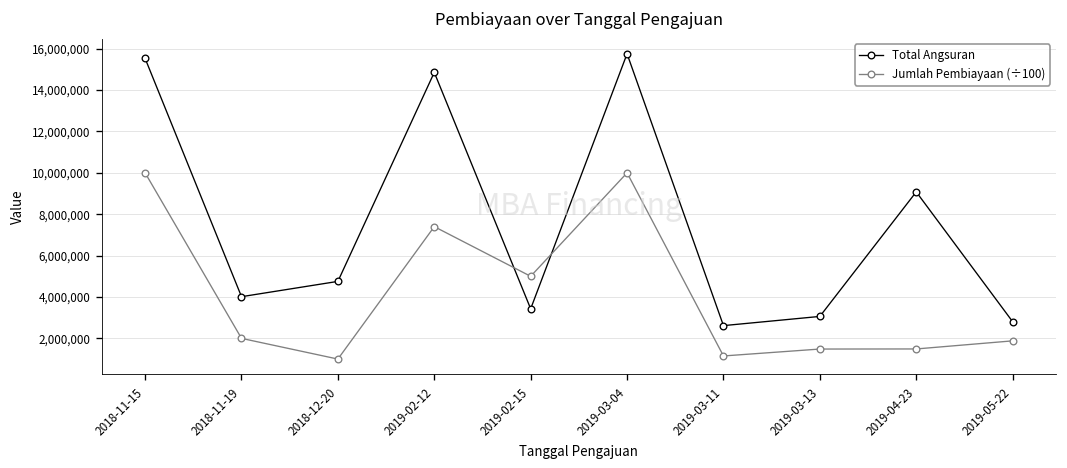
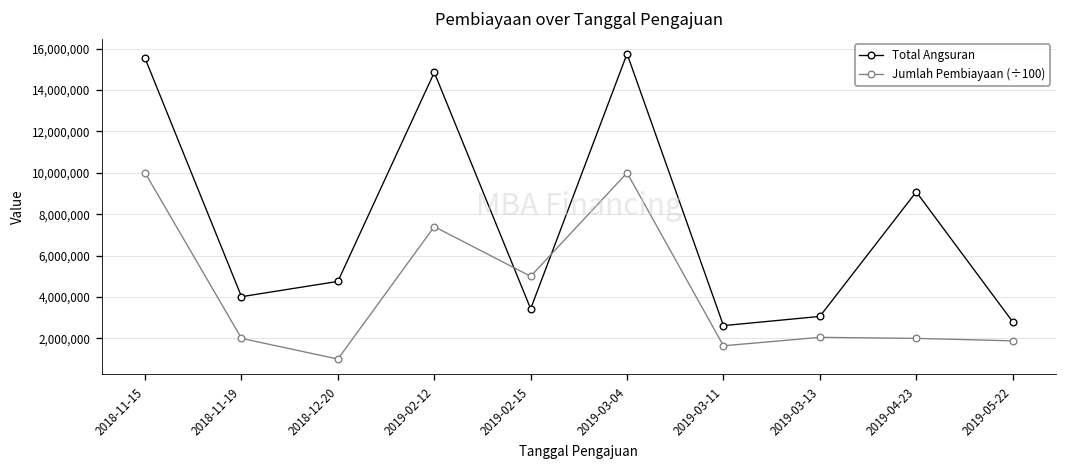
  {
    "Total Angsuran": {
      "2018-11-15": "15,500,000",
      "2018-11-19": "4,000,000",
      "2018-12-20": "4,800,000",
      "2019-02-12": "14,900,000",
      "2019-02-15": "3,400,000",
      "2019-03-04": "15,800,000",
      "2019-03-11": "2,600,000",
      "2019-03-13": "3,100,000",
      "2019-04-23": "9,100,000",
      "2019-05-22": "2,800,000"
    },
    "Jumlah Pembiayaan (÷100)": {
      "2018-11-15": "10,000,000",
      "2018-11-19": "2,000,000",
      "2018-12-20": "1,000,000",
      "2019-02-12": "7,400,000",
      "2019-02-15": "5,000,000",
      "2019-03-04": "10,000,000",
-     "2019-03-11": "1,200,000",
-     "2019-03-13": "1,500,000",
-     "2019-04-23": "1,500,000",
+     "2019-03-11": "1,600,000",
+     "2019-03-13": "2,100,000",
+     "2019-04-23": "2,000,000",
      "2019-05-22": "1,900,000"
    }
  }
